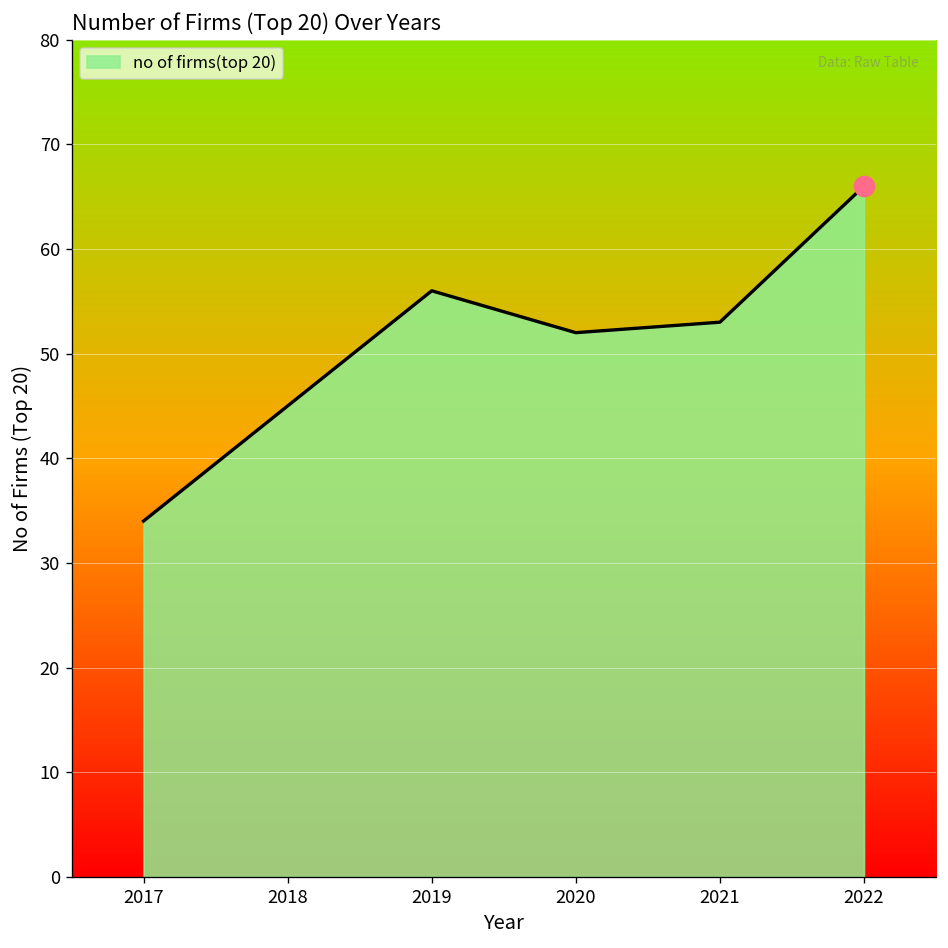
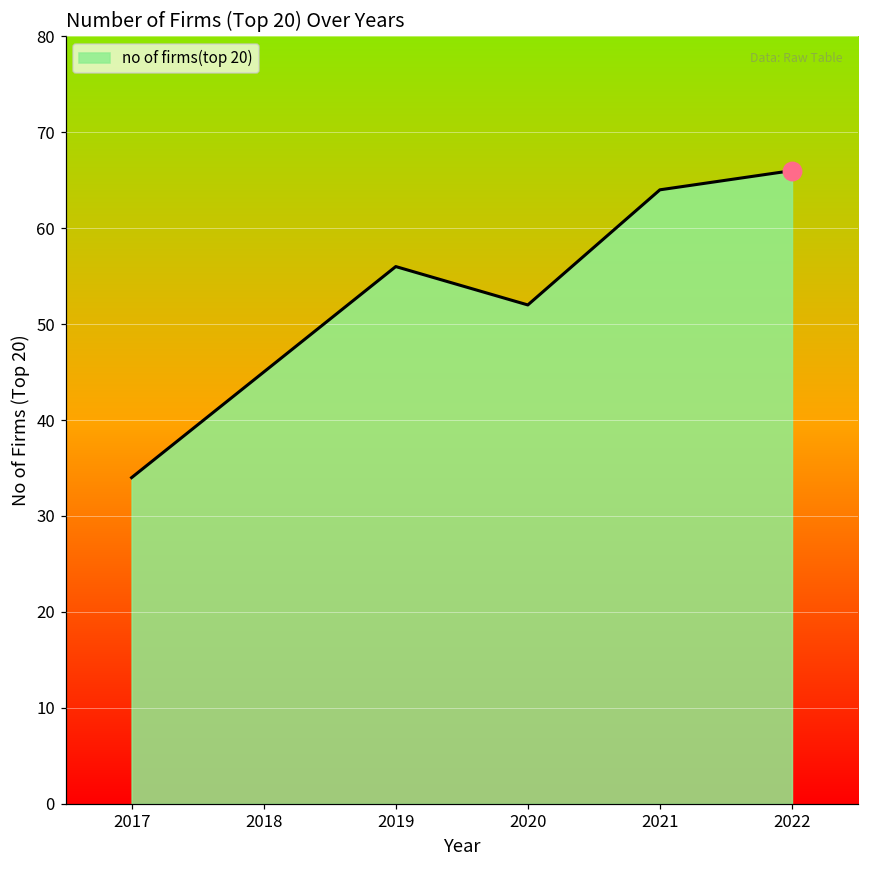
  {
    "no of firms(top 20)": {
      "2017": 34,
      "2018": 45,
      "2019": 56,
      "2020": 52,
-     "2021": 53
+     "2021": 64
    }
  }
